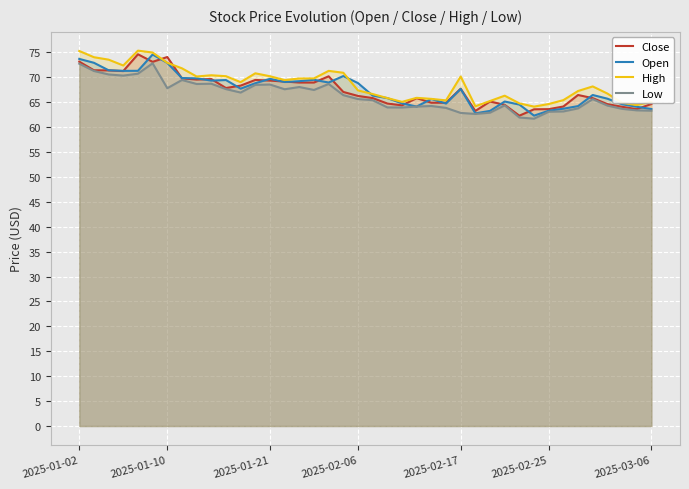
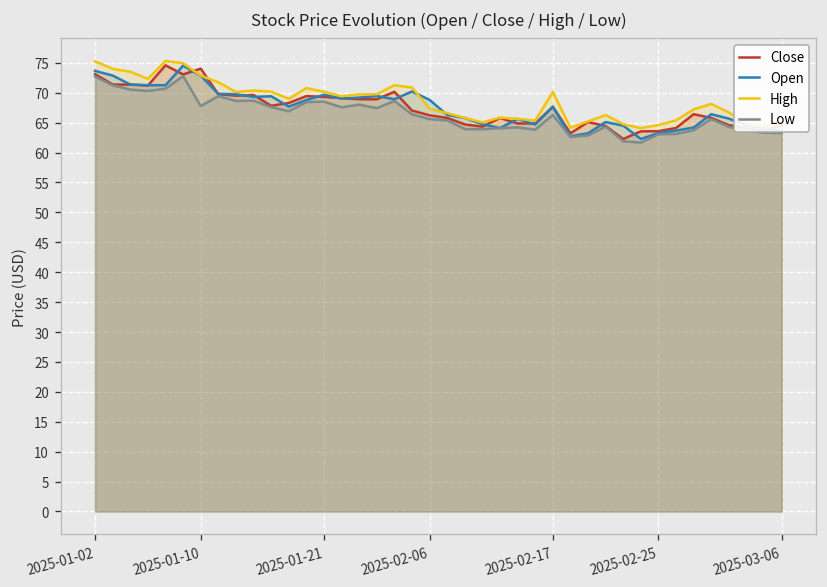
  {
    "Close": {
      "2025-01-10": 74,
      "2025-02-06": 66
    },
    "Open": {
      "2025-01-02": 74,
      "2025-02-06": 69
    },
    "High": {
      "2025-01-02": 75,
      "2025-01-21": 70,
      "2025-02-06": 67,
      "2025-02-17": 70,
      "2025-02-25": 65
    },
    "Low": {
      "2025-01-10": 68,
      "2025-01-21": 69,
      "2025-02-06": 66,
-     "2025-02-17": 63
+     "2025-02-17": 66
    }
  }
